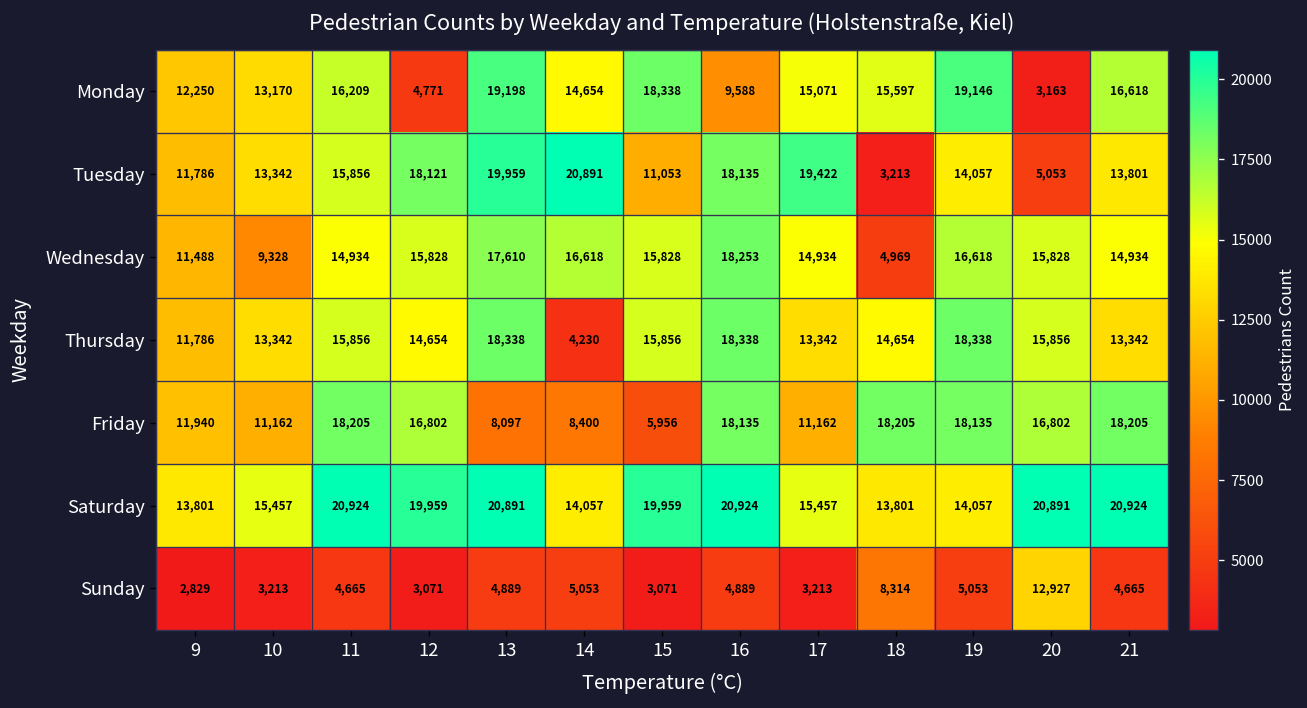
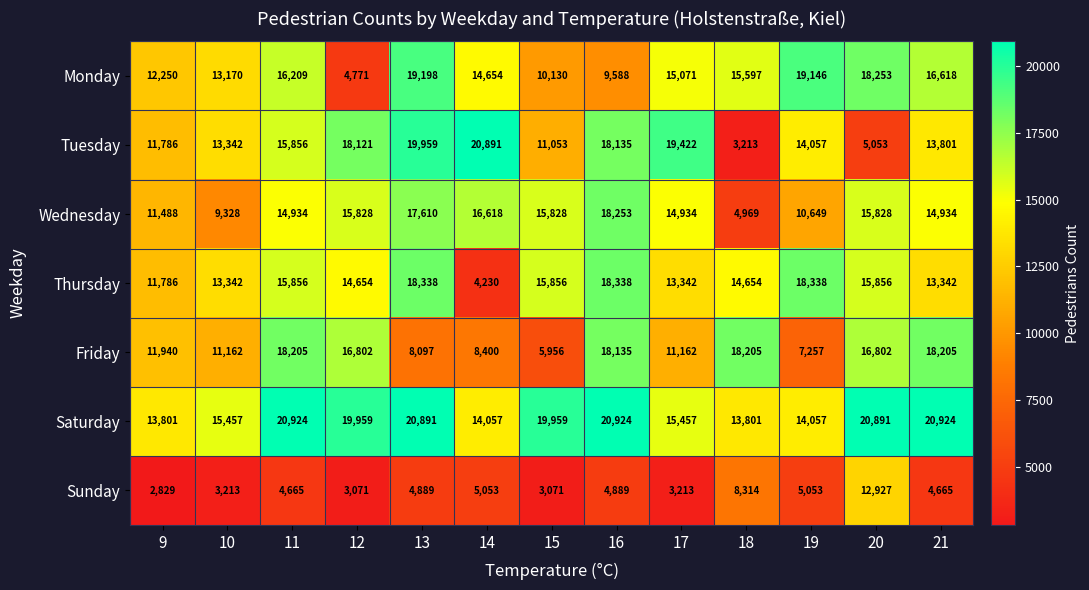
  {
    "Monday": {
      "9": "12,250",
      "10": "13,170",
      "11": "16,209",
      "12": "4,771",
      "13": "19,198",
      "14": "14,654",
-     "15": "18,338",
+     "15": "10,130",
      "16": "9,588",
      "17": "15,071",
      "18": "15,597",
      "19": "19,146",
-     "20": "3,163",
+     "20": "18,253",
      "21": "16,618"
    },
    "Tuesday": {
      "9": "11,786",
      "10": "13,342",
      "11": "15,856",
      "12": "18,121",
      "13": "19,959",
      "14": "20,891",
      "15": "11,053",
      "16": "18,135",
      "17": "19,422",
      "18": "3,213",
      "19": "14,057",
      "20": "5,053",
      "21": "13,801"
    },
    "Wednesday": {
      "9": "11,488",
      "10": "9,328",
      "11": "14,934",
      "12": "15,828",
      "13": "17,610",
      "14": "16,618",
      "15": "15,828",
      "16": "18,253",
      "17": "14,934",
      "18": "4,969",
-     "19": "16,618",
+     "19": "10,649",
      "20": "15,828",
      "21": "14,934"
    },
    "Thursday": {
      "9": "11,786",
      "10": "13,342",
      "11": "15,856",
      "12": "14,654",
      "13": "18,338",
      "14": "4,230",
      "15": "15,856",
      "16": "18,338",
      "17": "13,342",
      "18": "14,654",
      "19": "18,338",
      "20": "15,856",
      "21": "13,342"
    },
    "Friday": {
      "9": "11,940",
      "10": "11,162",
      "11": "18,205",
      "12": "16,802",
      "13": "8,097",
      "14": "8,400",
      "15": "5,956",
      "16": "18,135",
      "17": "11,162",
      "18": "18,205",
-     "19": "18,135",
+     "19": "7,257",
      "20": "16,802",
      "21": "18,205"
    },
    "Saturday": {
      "9": "13,801",
      "10": "15,457",
      "11": "20,924",
      "12": "19,959",
      "13": "20,891",
      "14": "14,057",
      "15": "19,959",
      "16": "20,924",
      "17": "15,457",
      "18": "13,801",
      "19": "14,057",
      "20": "20,891",
      "21": "20,924"
    },
    "Sunday": {
      "9": "2,829",
      "10": "3,213",
      "11": "4,665",
      "12": "3,071",
      "13": "4,889",
      "14": "5,053",
      "15": "3,071",
      "16": "4,889",
      "17": "3,213",
      "18": "8,314",
      "19": "5,053",
      "20": "12,927",
      "21": "4,665"
    }
  }
